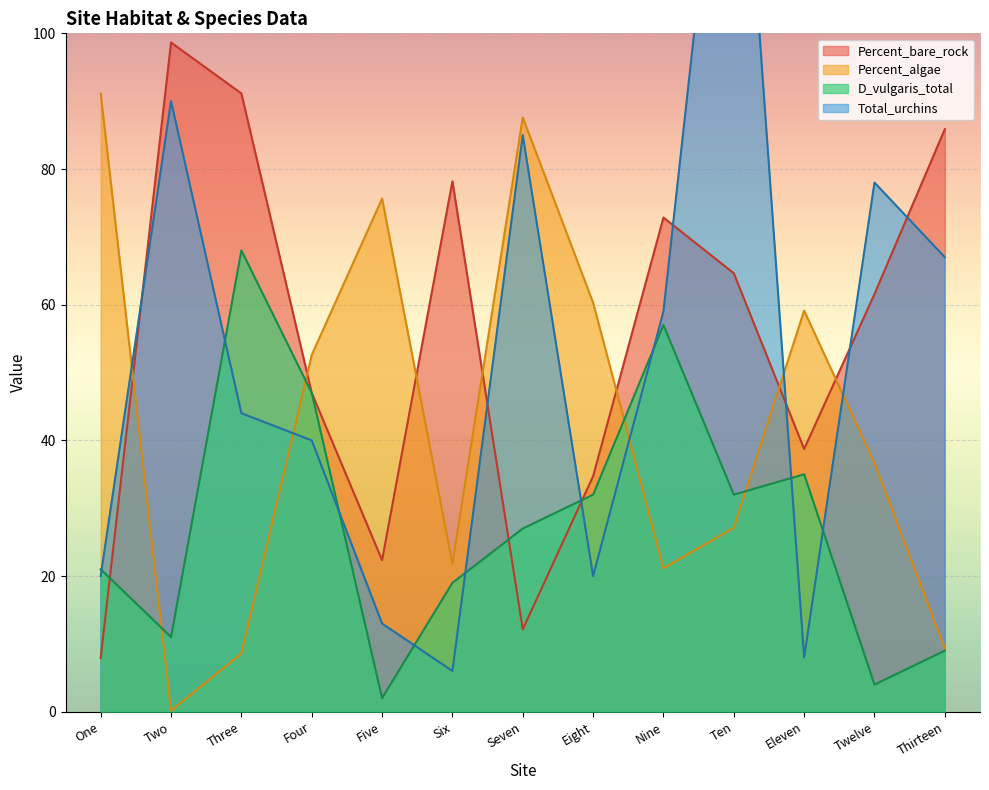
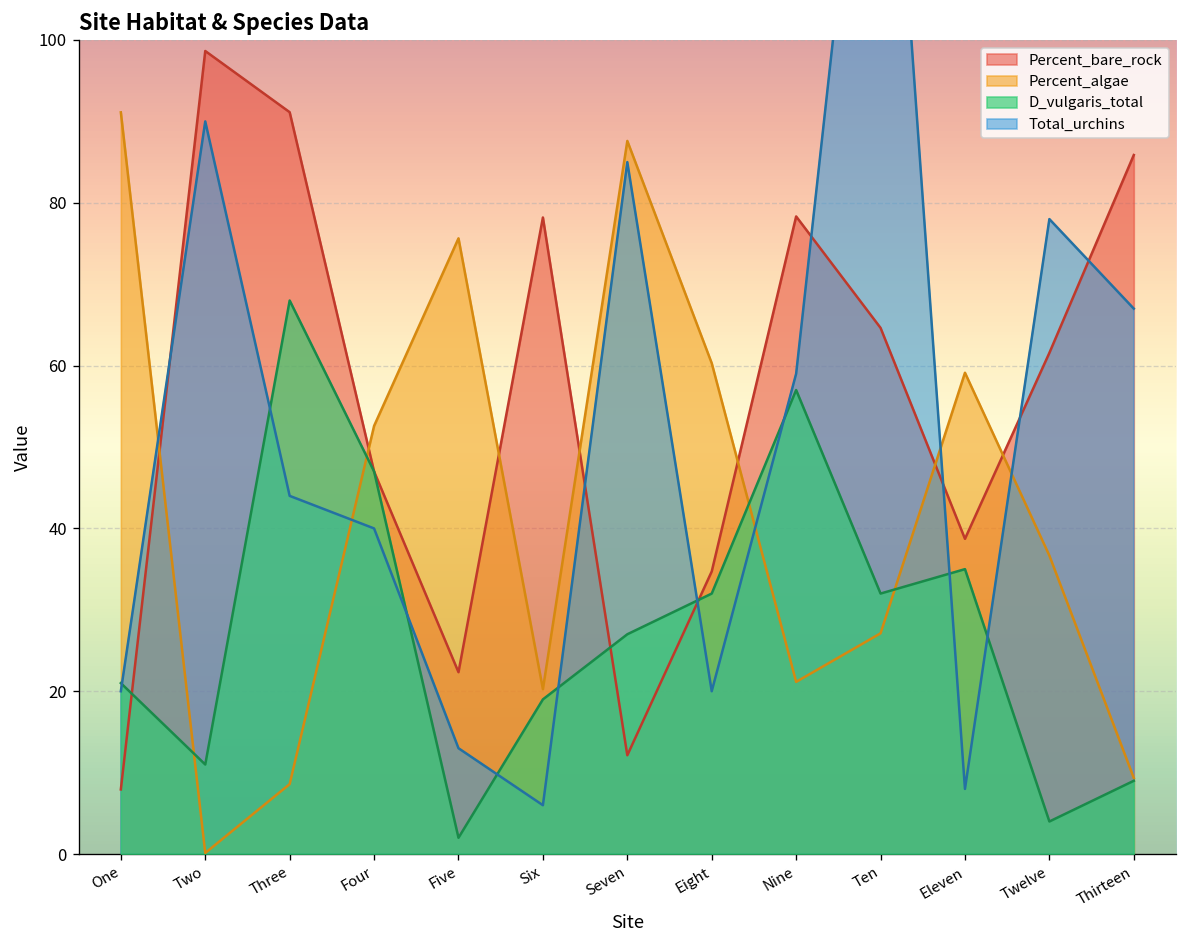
  {
    "Percent_bare_rock": {
      "One": 8,
      "Two": 99,
      "Three": 91,
      "Five": 22,
      "Six": 78,
      "Seven": 12,
      "Eight": 35,
-     "Nine": 73,
+     "Nine": 78,
      "Ten": 65,
      "Eleven": 39,
      "Twelve": 62,
      "Thirteen": 86
    },
    "Percent_algae": {
      "One": 91,
      "Two": 0,
      "Three": 9,
      "Four": 53,
      "Five": 76,
-     "Six": 22,
+     "Six": 20,
      "Seven": 88,
      "Eight": 60,
      "Nine": 21,
      "Ten": 27,
      "Eleven": 59,
      "Twelve": 37
    },
    "D_vulgaris_total": {
      "One": 21,
      "Two": 11,
      "Three": 68,
      "Five": 2,
      "Six": 19,
      "Seven": 27,
      "Eight": 32,
      "Nine": 57,
      "Ten": 32,
      "Eleven": 35,
      "Twelve": 4
    },
    "Total_urchins": {
      "One": 20,
      "Two": 90,
      "Three": 44,
      "Four": 40,
      "Five": 13,
      "Six": 6,
      "Seven": 85,
      "Eight": 20,
      "Nine": 59,
      "Eleven": 8,
      "Twelve": 78,
      "Thirteen": 67
    }
  }
